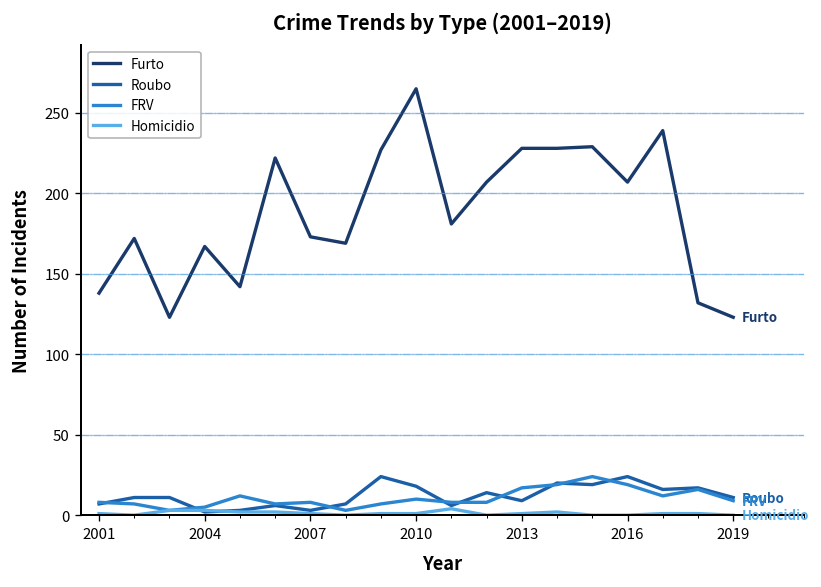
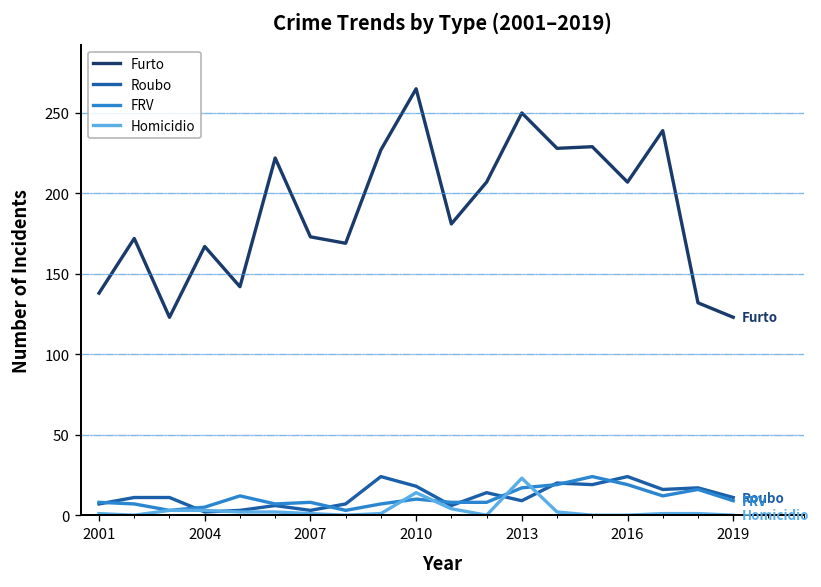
  {
    "Furto": {
      "2001": 138,
      "2004": 167,
      "2007": 173,
      "2010": 265,
-     "2013": 228,
+     "2013": 250,
      "2016": 207,
      "2019": 123
    },
    "Homicidio": {
      "2001": 1,
      "2007": 1,
-     "2010": 1,
-     "2013": 1,
+     "2010": 14,
+     "2013": 23,
      "2016": 0,
      "2019": 0
    }
  }
